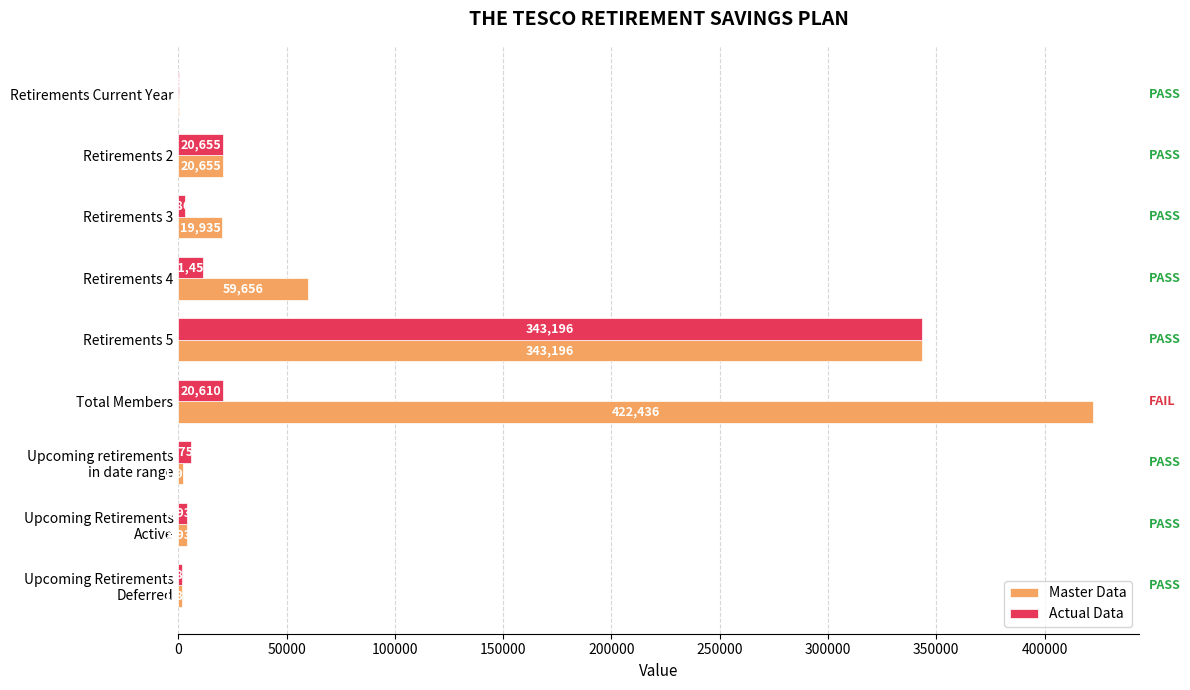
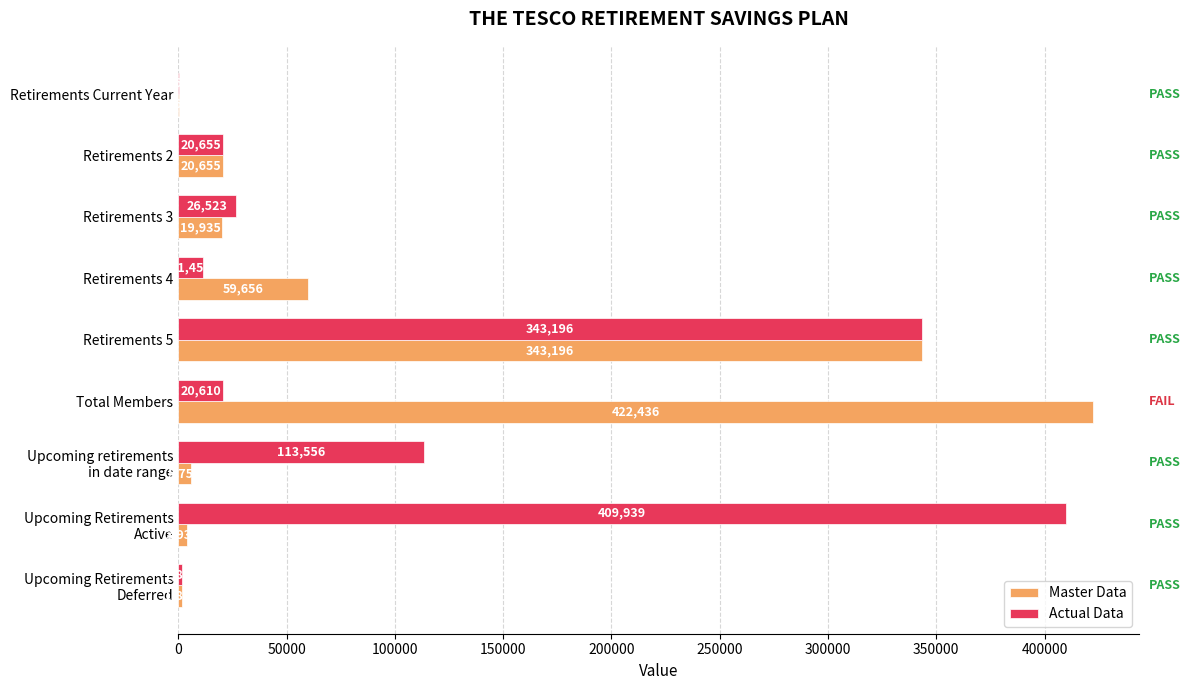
  {
    "Master Data": {
-     "Upcoming retirements in date range": 2000,
+     "Upcoming retirements in date range": 6000,
      "Upcoming Retirements Active": 4000,
      "Upcoming Retirements Deferred": 2000
    },
    "Actual Data": {
-     "Retirements 3": 3000,
-     "Upcoming retirements in date range": 6000,
-     "Upcoming Retirements Active": 4000,
+     "Retirements 3": 27000,
+     "Upcoming retirements in date range": 114000,
+     "Upcoming Retirements Active": 410000,
      "Upcoming Retirements Deferred": 2000
    }
  }
